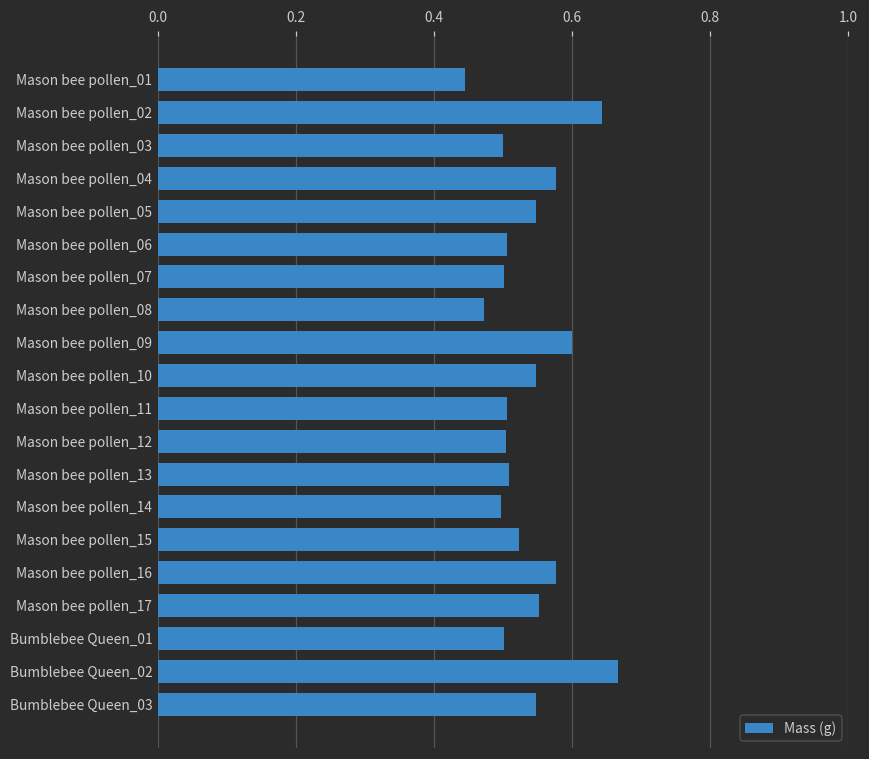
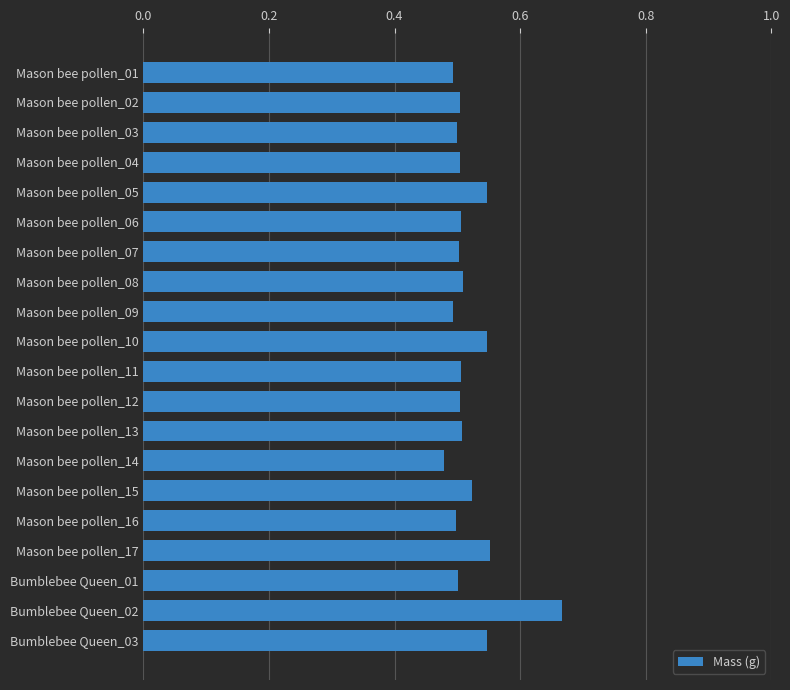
  {
-   "Mason bee pollen_01": 0.45,
-   "Mason bee pollen_02": 0.64,
+   "Mason bee pollen_01": 0.49,
+   "Mason bee pollen_02": 0.51,
    "Mason bee pollen_03": 0.50,
-   "Mason bee pollen_04": 0.58,
+   "Mason bee pollen_04": 0.50,
    "Mason bee pollen_05": 0.55,
    "Mason bee pollen_06": 0.51,
    "Mason bee pollen_07": 0.50,
-   "Mason bee pollen_08": 0.47,
-   "Mason bee pollen_09": 0.60,
+   "Mason bee pollen_08": 0.51,
+   "Mason bee pollen_09": 0.49,
    "Mason bee pollen_10": 0.55,
    "Mason bee pollen_11": 0.51,
    "Mason bee pollen_12": 0.50,
    "Mason bee pollen_13": 0.51,
-   "Mason bee pollen_14": 0.50,
+   "Mason bee pollen_14": 0.48,
    "Mason bee pollen_15": 0.52,
-   "Mason bee pollen_16": 0.58,
+   "Mason bee pollen_16": 0.50,
    "Mason bee pollen_17": 0.55,
    "Bumblebee Queen_01": 0.50,
    "Bumblebee Queen_02": 0.67,
    "Bumblebee Queen_03": 0.55
  }
